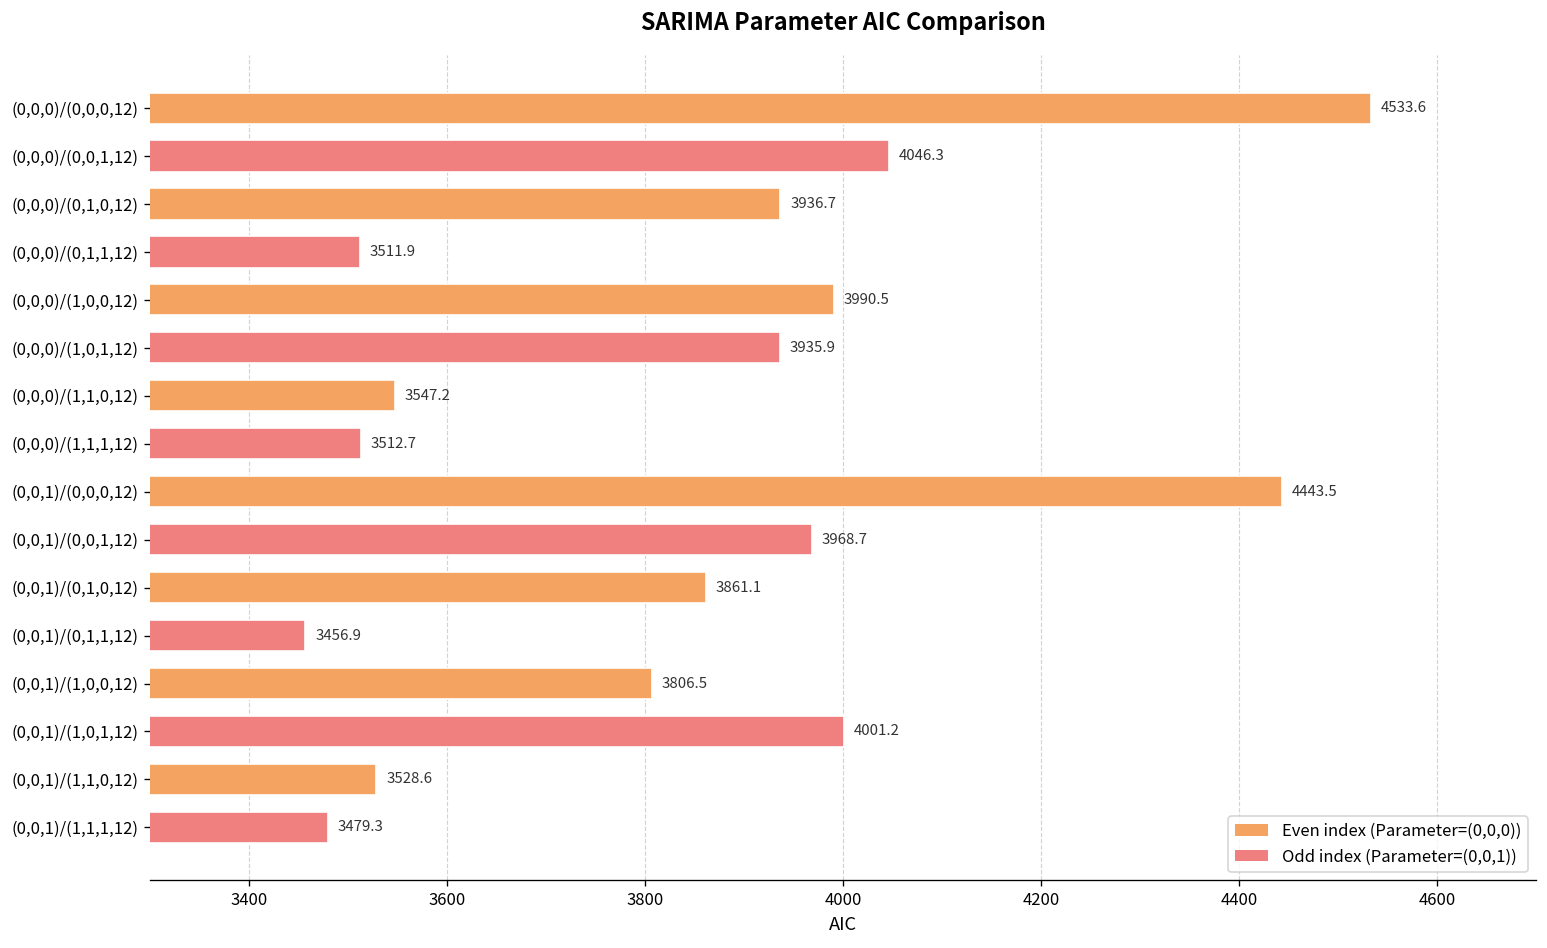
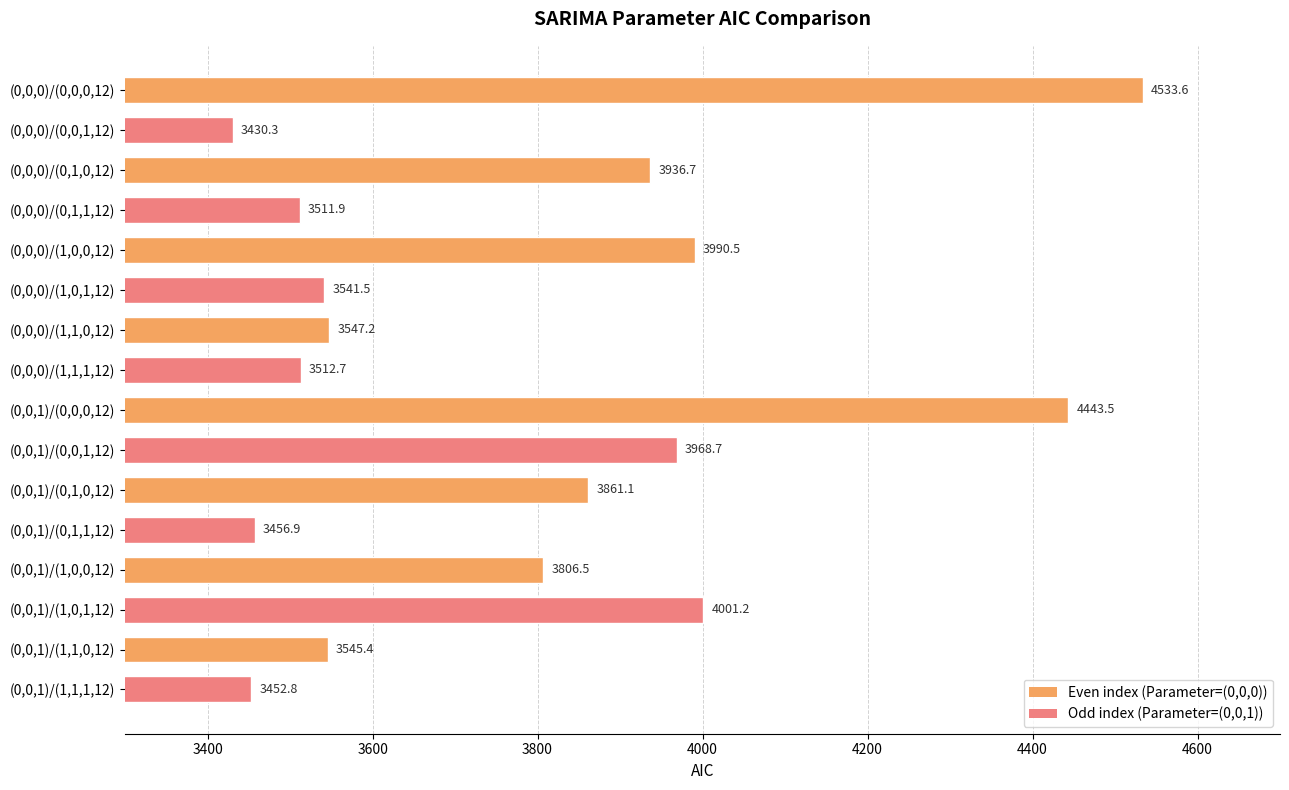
  {
    "(0,0,0)/(0,0,0,12)": 4533.6,
-   "(0,0,0)/(0,0,1,12)": 4046.3,
+   "(0,0,0)/(0,0,1,12)": 3430.3,
    "(0,0,0)/(0,1,0,12)": 3936.7,
    "(0,0,0)/(0,1,1,12)": 3511.9,
    "(0,0,0)/(1,0,0,12)": 3990.5,
-   "(0,0,0)/(1,0,1,12)": 3935.9,
+   "(0,0,0)/(1,0,1,12)": 3541.5,
    "(0,0,0)/(1,1,0,12)": 3547.2,
    "(0,0,0)/(1,1,1,12)": 3512.7,
    "(0,0,1)/(0,0,0,12)": 4443.5,
    "(0,0,1)/(0,0,1,12)": 3968.7,
    "(0,0,1)/(0,1,0,12)": 3861.1,
    "(0,0,1)/(0,1,1,12)": 3456.9,
    "(0,0,1)/(1,0,0,12)": 3806.5,
    "(0,0,1)/(1,0,1,12)": 4001.2,
-   "(0,0,1)/(1,1,0,12)": 3528.6,
-   "(0,0,1)/(1,1,1,12)": 3479.3
+   "(0,0,1)/(1,1,0,12)": 3545.4,
+   "(0,0,1)/(1,1,1,12)": 3452.8
  }
